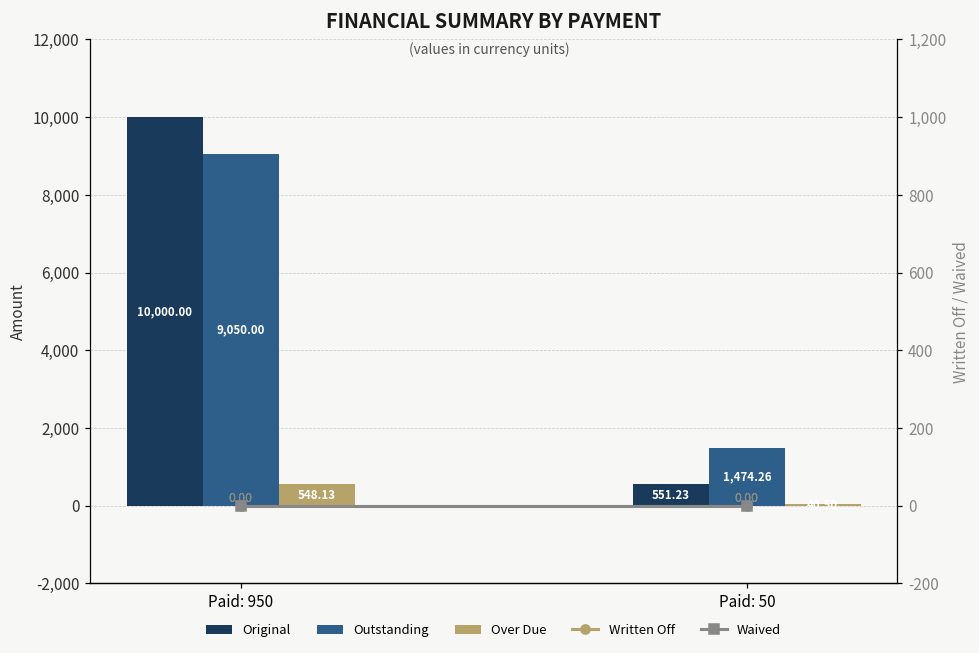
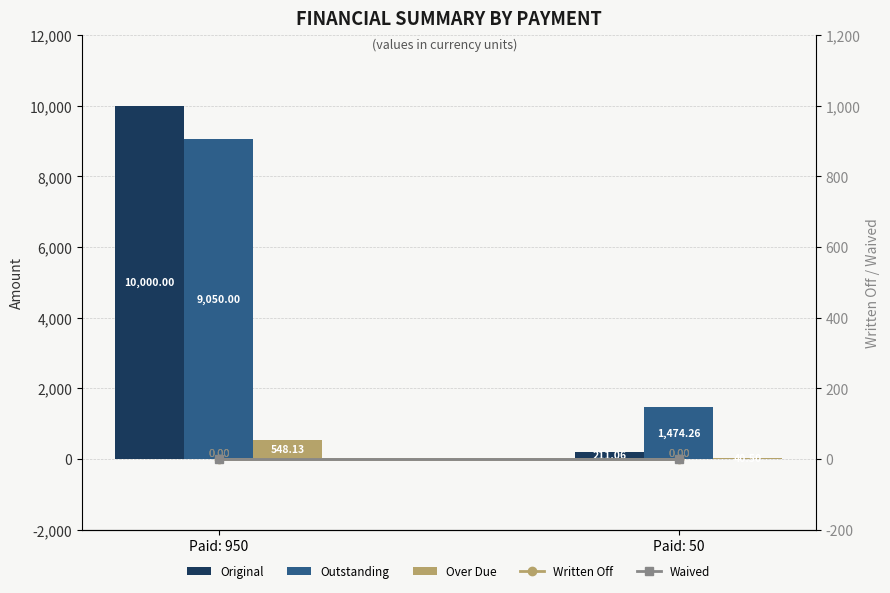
  {
    "Original": {
      "Paid: 950": "10,000.00",
-     "Paid: 50": "551.23"
+     "Paid: 50": "211.06"
    },
    "Outstanding": {
      "Paid: 950": "9,050.00",
      "Paid: 50": "1,474.26"
    },
    "Over Due": {
      "Paid: 950": "548.13"
    }
  }
